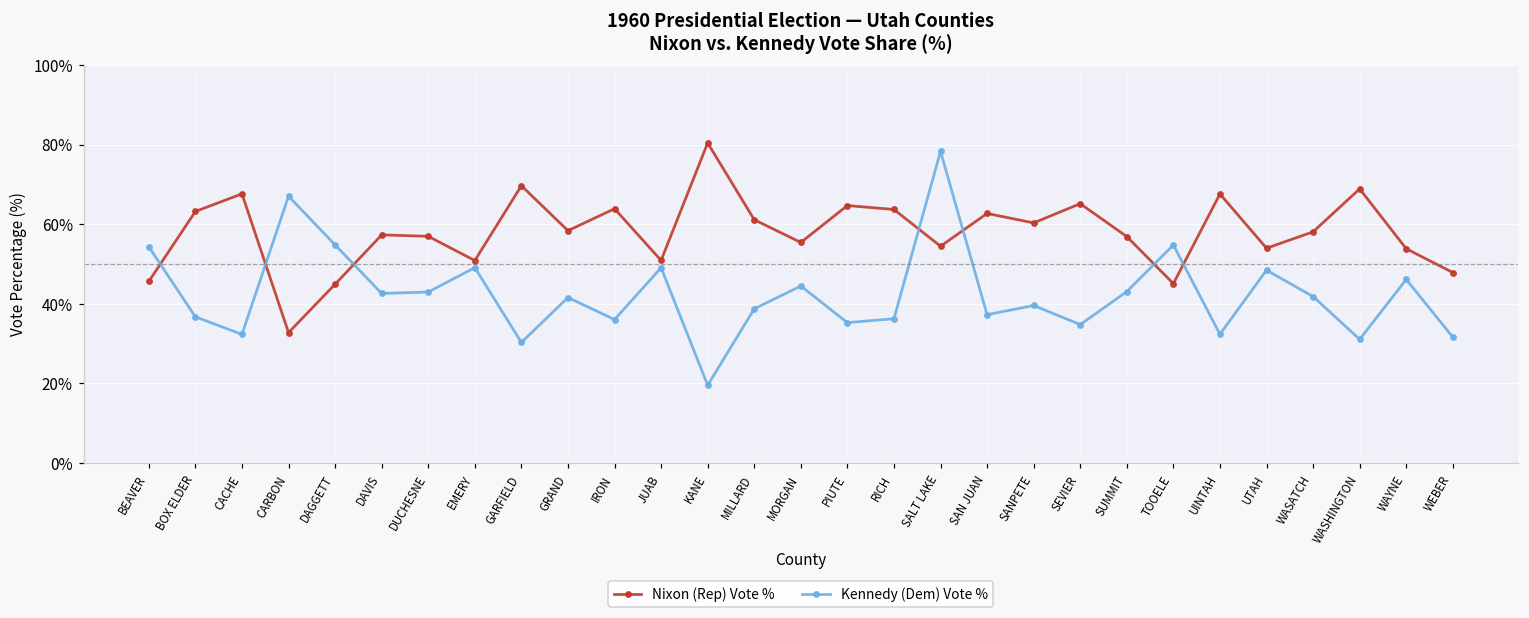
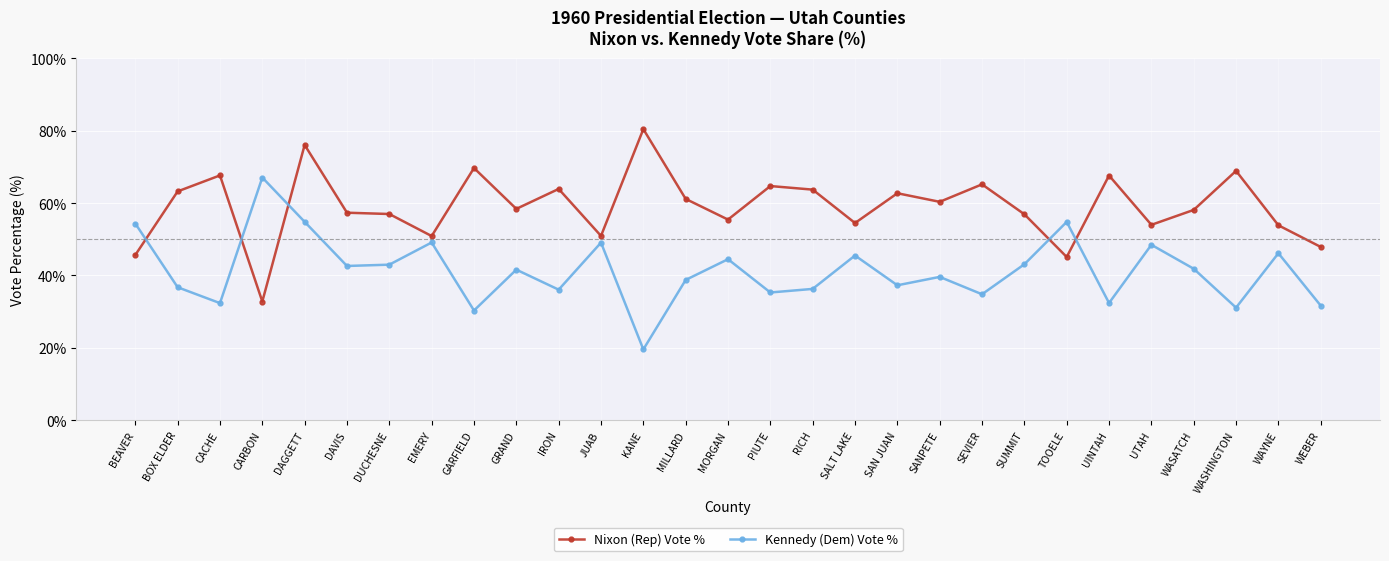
  {
    "Nixon (Rep) Vote %": {
      "BEAVER": "46%",
      "BOX ELDER": "63%",
      "CACHE": "68%",
      "CARBON": "33%",
-     "DAGGETT": "45%",
+     "DAGGETT": "76%",
      "DAVIS": "57%",
      "DUCHESNE": "57%",
      "EMERY": "51%",
      "GARFIELD": "70%",
      "GRAND": "58%",
      "IRON": "64%",
      "JUAB": "51%",
      "KANE": "80%",
      "MILLARD": "61%",
      "MORGAN": "55%",
      "PIUTE": "65%",
      "RICH": "64%",
      "SALT LAKE": "54%",
      "SAN JUAN": "63%",
      "SANPETE": "60%",
      "SEVIER": "65%",
      "SUMMIT": "57%",
      "TOOELE": "45%",
      "UINTAH": "68%",
      "UTAH": "54%",
      "WASATCH": "58%",
      "WASHINGTON": "69%",
      "WAYNE": "54%",
      "WEBER": "48%"
    },
    "Kennedy (Dem) Vote %": {
      "BEAVER": "54%",
      "BOX ELDER": "37%",
      "CACHE": "32%",
      "CARBON": "67%",
      "DAGGETT": "55%",
      "DAVIS": "43%",
      "DUCHESNE": "43%",
      "EMERY": "49%",
      "GARFIELD": "30%",
      "GRAND": "42%",
      "IRON": "36%",
      "JUAB": "49%",
      "KANE": "20%",
      "MILLARD": "39%",
      "MORGAN": "44%",
      "PIUTE": "35%",
      "RICH": "36%",
-     "SALT LAKE": "78%",
+     "SALT LAKE": "46%",
      "SAN JUAN": "37%",
      "SANPETE": "40%",
      "SEVIER": "35%",
      "SUMMIT": "43%",
      "TOOELE": "55%",
      "UINTAH": "32%",
      "UTAH": "48%",
      "WASATCH": "42%",
      "WASHINGTON": "31%",
      "WAYNE": "46%",
      "WEBER": "32%"
    }
  }
